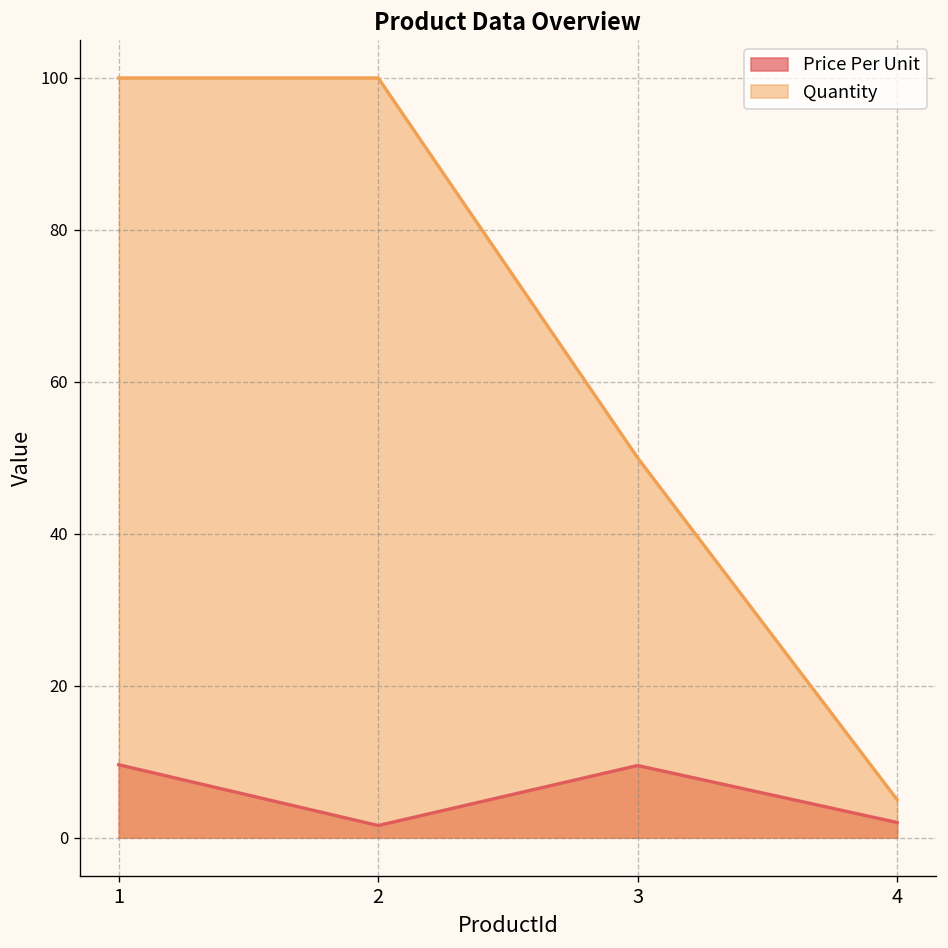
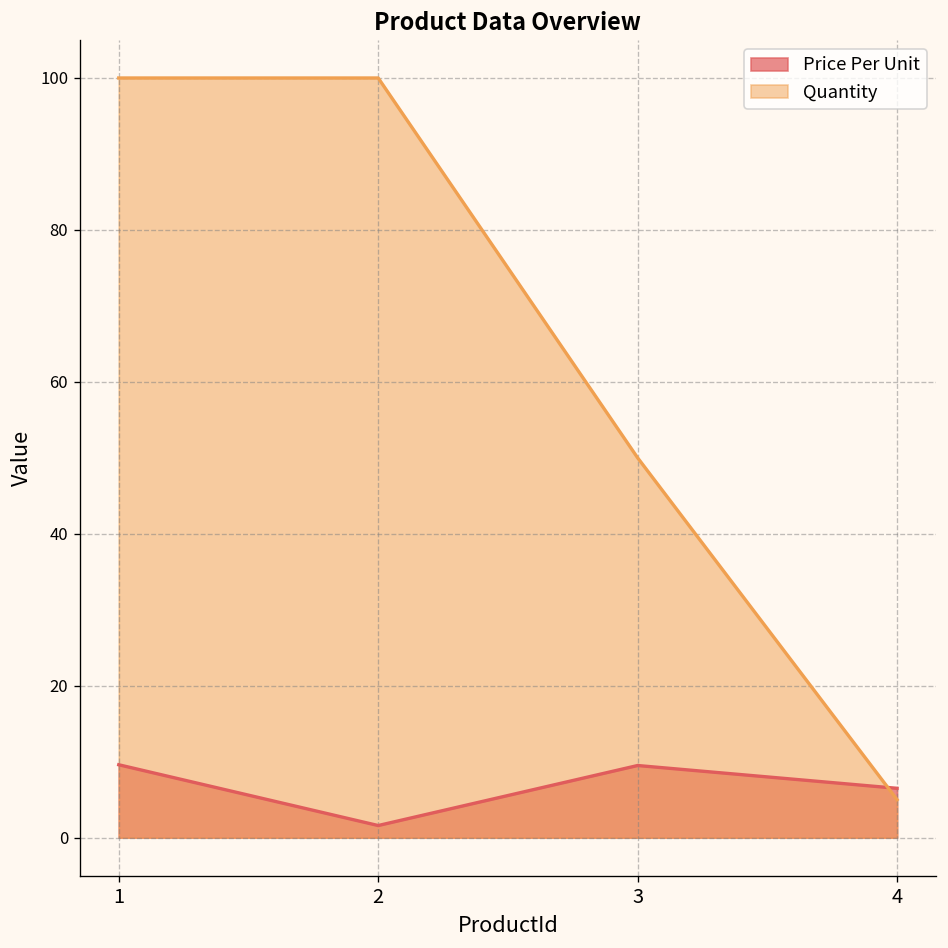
  {
    "Price Per Unit": {
      "1": 10,
      "2": 2,
      "3": 10,
-     "4": 2
+     "4": 7
    },
    "Quantity": {
      "1": 100,
      "2": 100,
      "3": 50,
      "4": 5
    }
  }
